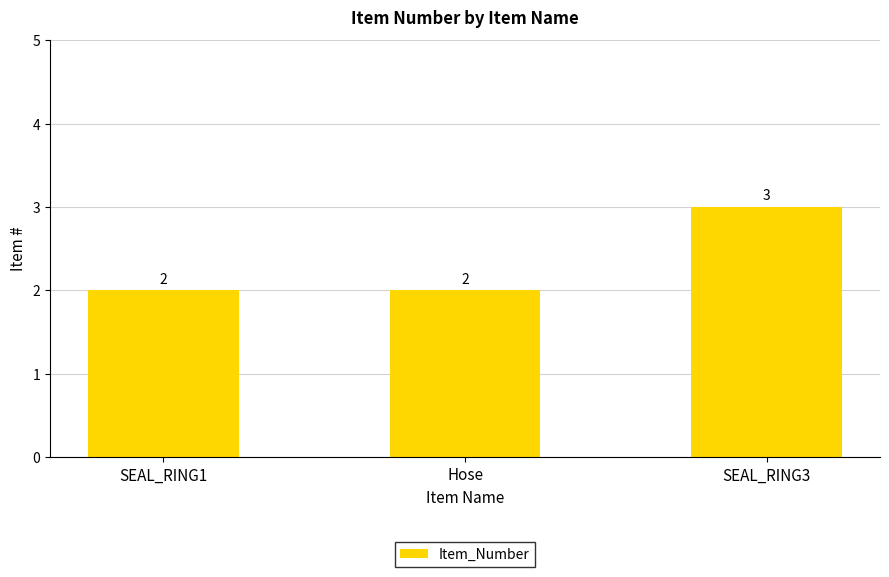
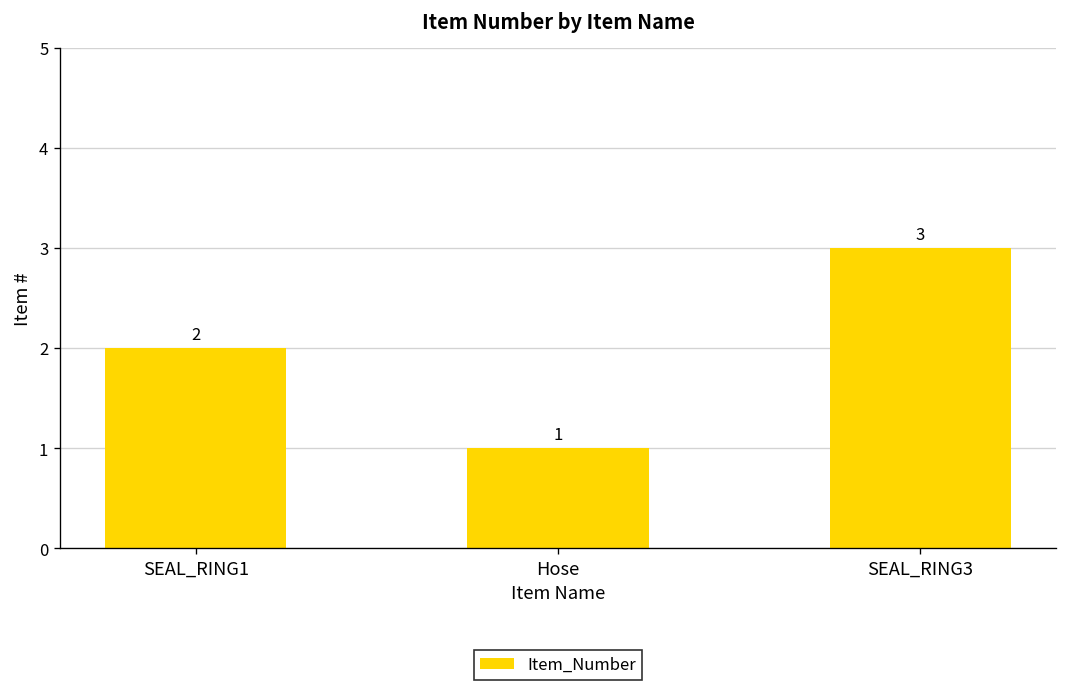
  {
    "SEAL_RING1": 2,
-   "Hose": 2,
+   "Hose": 1,
    "SEAL_RING3": 3
  }
